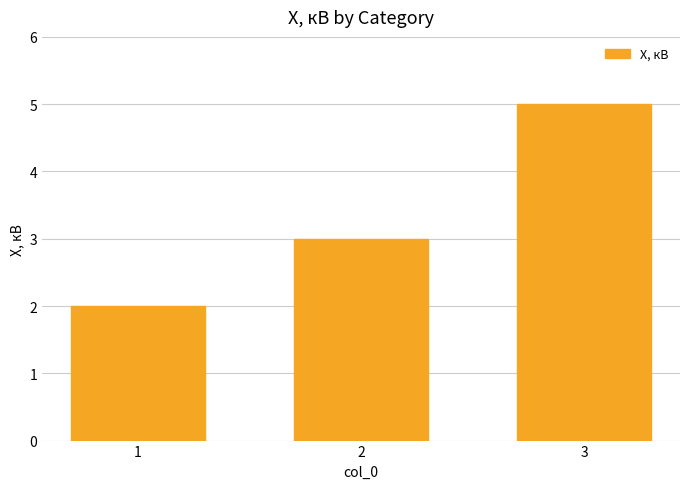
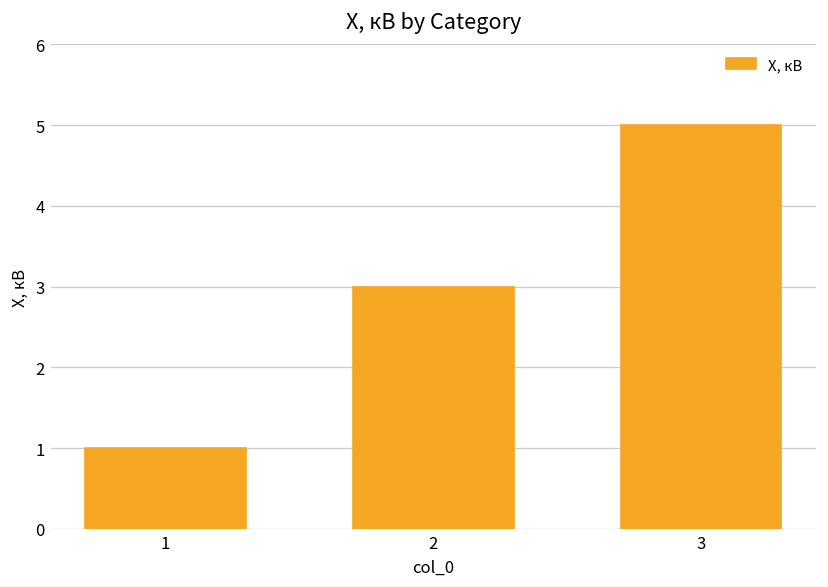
  {
-   "1": 2,
+   "1": 1,
    "2": 3,
    "3": 5
  }
